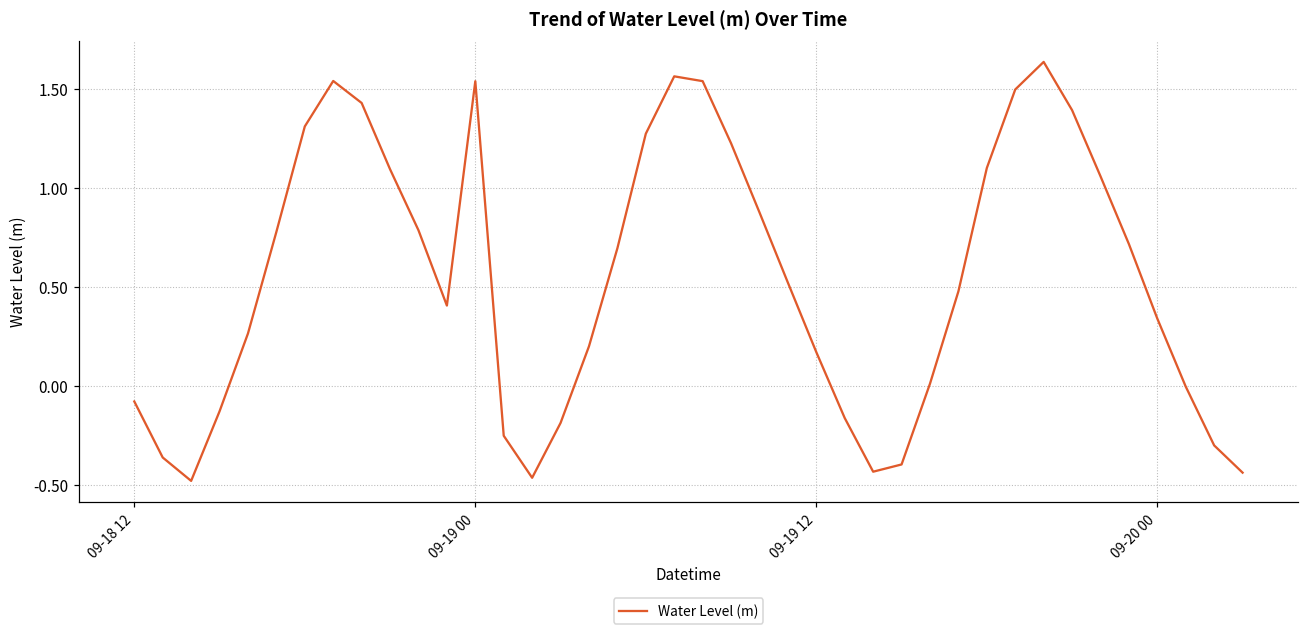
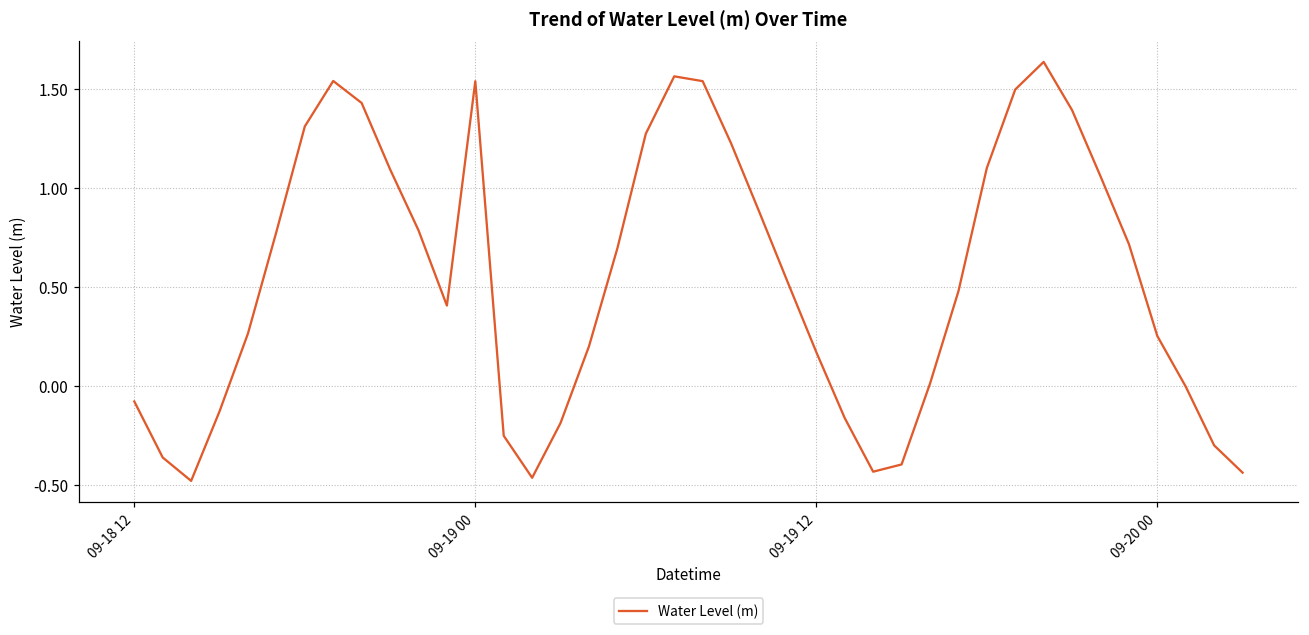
  {
    "09-18 12": -0.08,
    "09-19 00": 1.54,
    "09-19 12": 0.17,
-   "09-20 00": 0.34
+   "09-20 00": 0.25
  }
